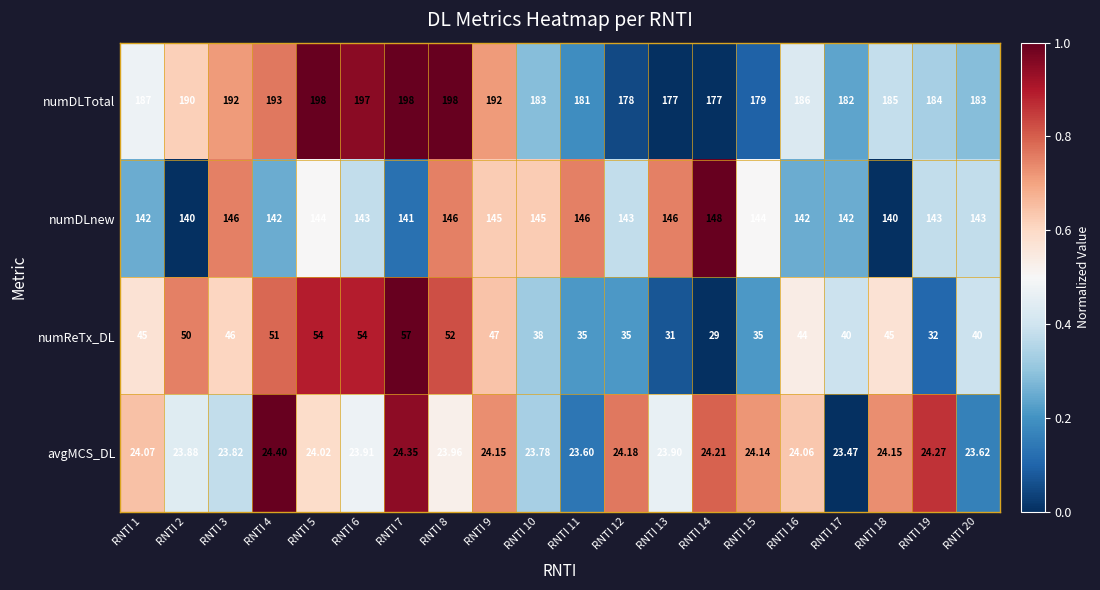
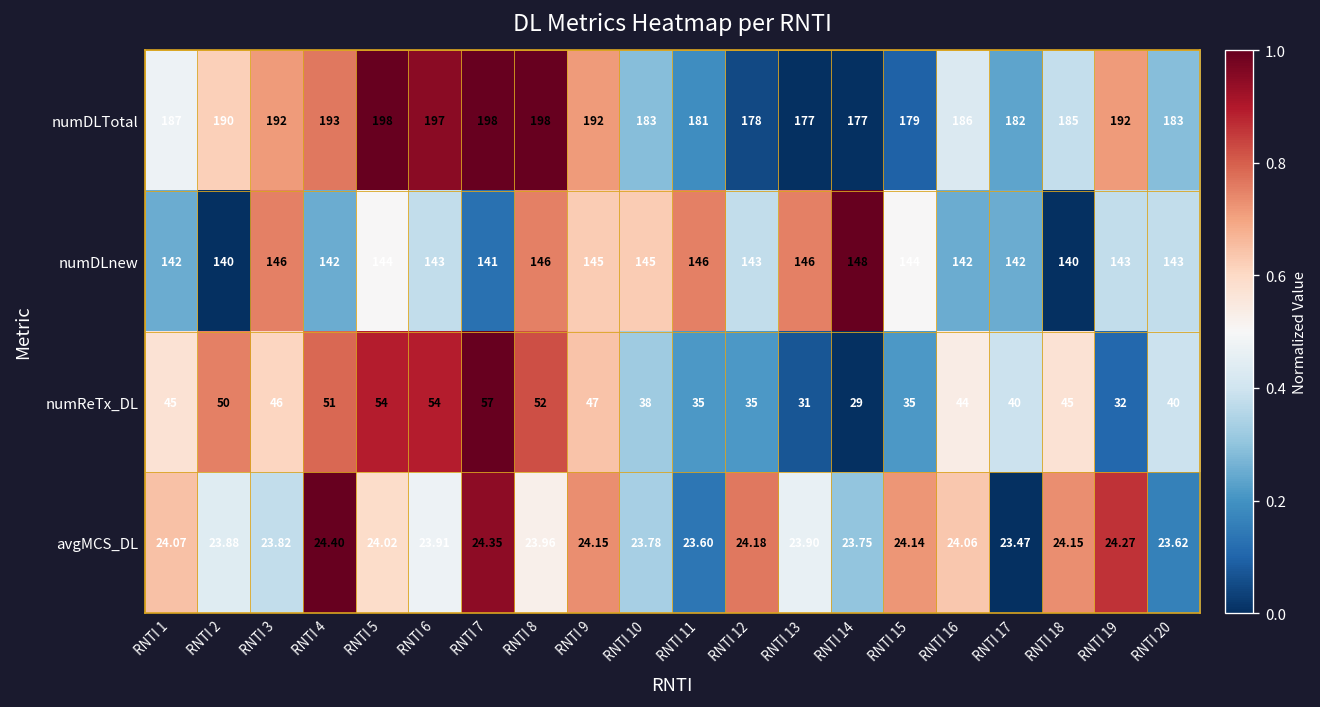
  {
    "numDLTotal": {
      "RNTI 2": 190,
      "RNTI 3": 192,
      "RNTI 4": 193,
      "RNTI 5": 198,
      "RNTI 6": 197,
      "RNTI 7": 198,
      "RNTI 8": 198,
      "RNTI 9": 192,
      "RNTI 10": 183,
      "RNTI 11": 181,
      "RNTI 12": 178,
      "RNTI 13": 177,
      "RNTI 14": 177,
      "RNTI 15": 179,
      "RNTI 17": 182,
      "RNTI 18": 185,
-     "RNTI 19": 184,
+     "RNTI 19": 192,
      "RNTI 20": 183
    },
    "numDLnew": {
      "RNTI 1": 142,
      "RNTI 2": 140,
      "RNTI 3": 146,
      "RNTI 4": 142,
      "RNTI 6": 143,
      "RNTI 7": 141,
      "RNTI 8": 146,
      "RNTI 9": 145,
      "RNTI 10": 145,
      "RNTI 11": 146,
      "RNTI 12": 143,
      "RNTI 13": 146,
      "RNTI 14": 148,
      "RNTI 16": 142,
      "RNTI 17": 142,
      "RNTI 18": 140,
      "RNTI 19": 143,
      "RNTI 20": 143
    },
    "numReTx_DL": {
      "RNTI 2": 50,
      "RNTI 3": 46,
      "RNTI 4": 51,
      "RNTI 5": 54,
      "RNTI 6": 54,
      "RNTI 7": 57,
      "RNTI 8": 52,
      "RNTI 9": 47,
      "RNTI 10": 38,
      "RNTI 11": 35,
      "RNTI 12": 35,
      "RNTI 13": 31,
      "RNTI 14": 29,
      "RNTI 15": 35,
      "RNTI 17": 40,
      "RNTI 19": 32,
      "RNTI 20": 40
    },
    "avgMCS_DL": {
      "RNTI 1": 24.07,
      "RNTI 3": 23.82,
      "RNTI 4": 24.40,
      "RNTI 5": 24.02,
      "RNTI 7": 24.35,
      "RNTI 9": 24.15,
      "RNTI 10": 23.78,
      "RNTI 11": 23.60,
      "RNTI 12": 24.18,
-     "RNTI 14": 24.21,
+     "RNTI 14": 23.75,
      "RNTI 15": 24.14,
      "RNTI 16": 24.06,
      "RNTI 17": 23.47,
      "RNTI 18": 24.15,
      "RNTI 19": 24.27,
      "RNTI 20": 23.62
    }
  }
